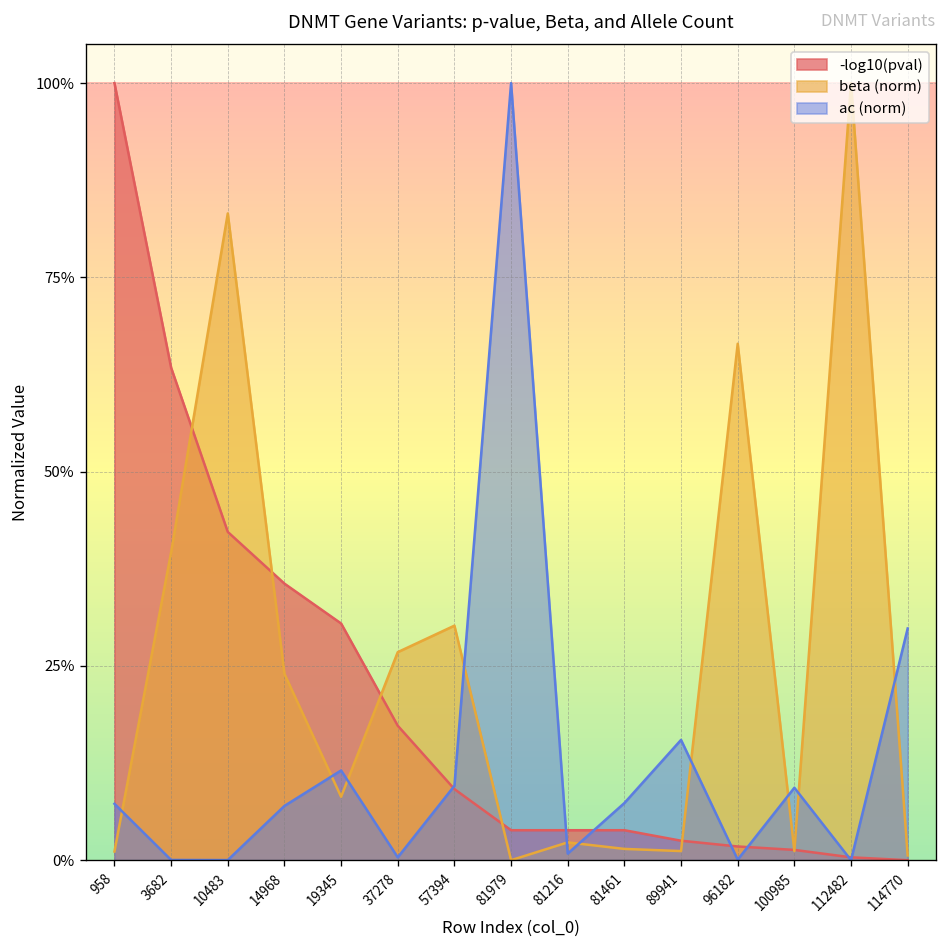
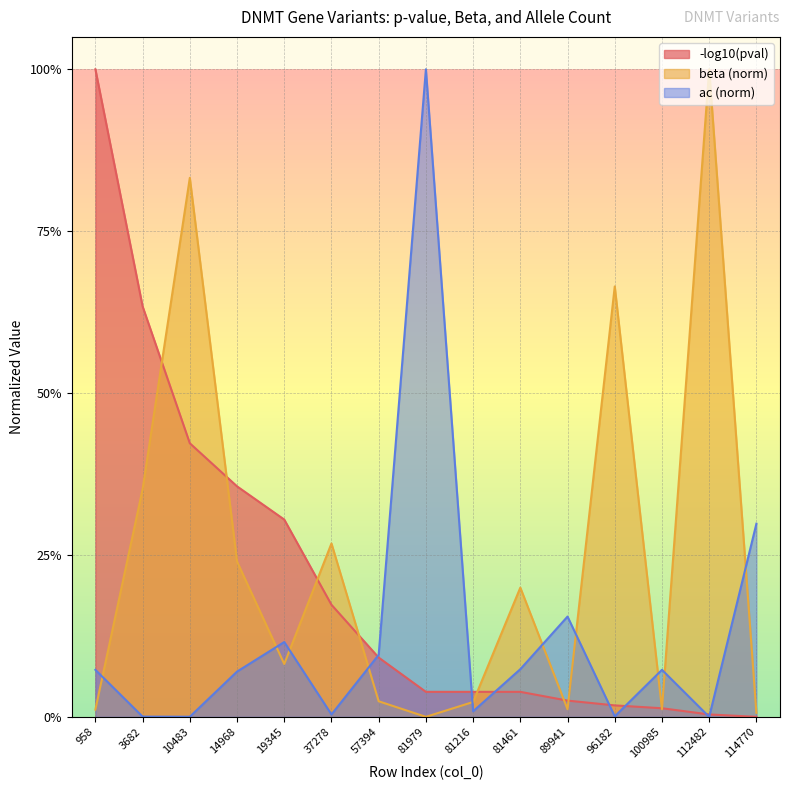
  {
    "-log10(pval)": {
      "958": "100%",
      "3682": "63%",
      "10483": "42%",
      "14968": "36%",
      "19345": "30%",
      "37278": "17%",
      "57394": "9%",
      "81979": "4%",
      "81216": "4%",
      "81461": "4%",
      "89941": "3%",
      "96182": "2%",
      "114770": "0%"
    },
    "beta (norm)": {
      "958": "1%",
-     "3682": "40%",
+     "3682": "35%",
      "10483": "83%",
      "14968": "24%",
      "19345": "8%",
      "37278": "27%",
-     "57394": "30%",
+     "57394": "2%",
      "81979": "0%",
      "81216": "2%",
-     "81461": "1%",
+     "81461": "20%",
      "89941": "1%",
      "96182": "66%",
      "114770": "1%"
    },
    "ac (norm)": {
      "958": "7%",
      "3682": "0%",
      "10483": "0%",
      "14968": "7%",
      "19345": "12%",
      "37278": "0%",
      "57394": "10%",
      "81979": "100%",
      "81216": "1%",
      "81461": "7%",
      "89941": "15%",
      "96182": "0%",
-     "100985": "9%",
+     "100985": "7%",
      "114770": "30%"
    }
  }
